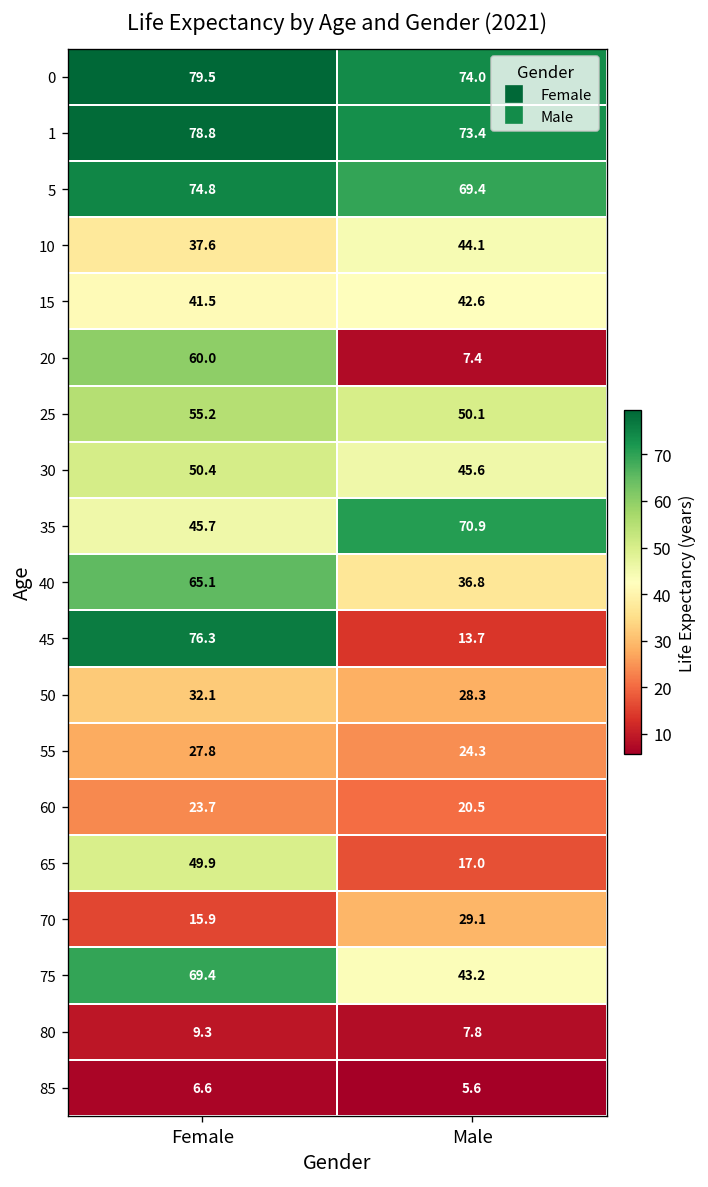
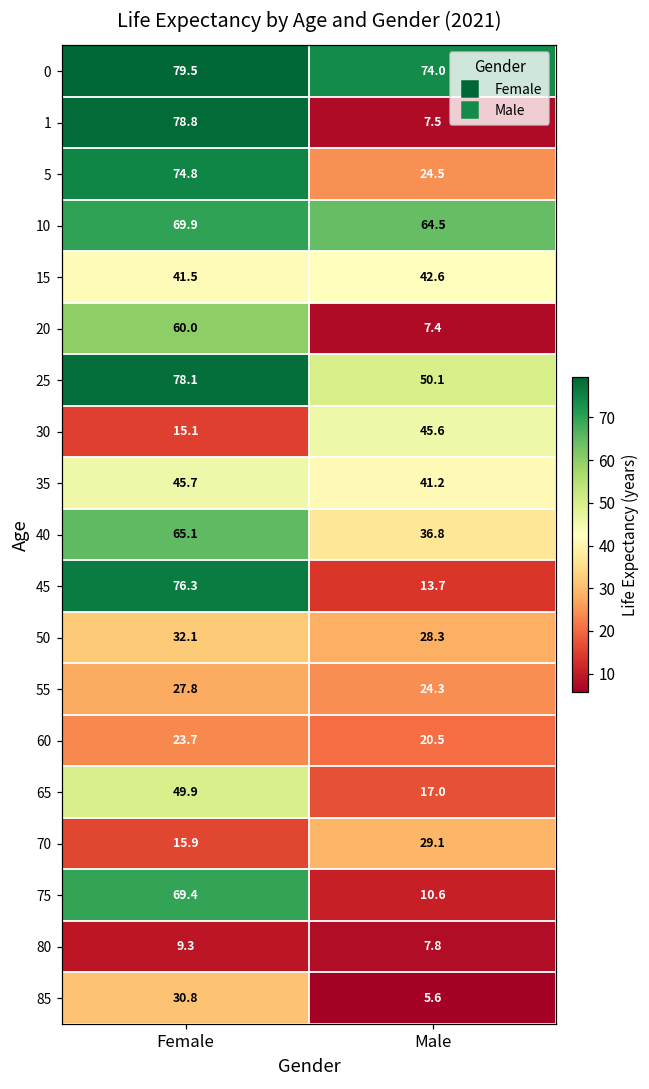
  {
    "0": {
      "Female": 79.5,
      "Male": 74.0
    },
    "1": {
      "Female": 78.8,
-     "Male": 73.4
+     "Male": 7.5
    },
    "5": {
      "Female": 74.8,
-     "Male": 69.4
+     "Male": 24.5
    },
    "10": {
-     "Female": 37.6,
-     "Male": 44.1
+     "Female": 69.9,
+     "Male": 64.5
    },
    "15": {
      "Female": 41.5,
      "Male": 42.6
    },
    "20": {
      "Female": 60.0,
      "Male": 7.4
    },
    "25": {
-     "Female": 55.2,
+     "Female": 78.1,
      "Male": 50.1
    },
    "30": {
-     "Female": 50.4,
+     "Female": 15.1,
      "Male": 45.6
    },
    "35": {
      "Female": 45.7,
-     "Male": 70.9
+     "Male": 41.2
    },
    "40": {
      "Female": 65.1,
      "Male": 36.8
    },
    "45": {
      "Female": 76.3,
      "Male": 13.7
    },
    "50": {
      "Female": 32.1,
      "Male": 28.3
    },
    "55": {
      "Female": 27.8,
      "Male": 24.3
    },
    "60": {
      "Female": 23.7,
      "Male": 20.5
    },
    "65": {
      "Female": 49.9,
      "Male": 17.0
    },
    "70": {
      "Female": 15.9,
      "Male": 29.1
    },
    "75": {
      "Female": 69.4,
-     "Male": 43.2
+     "Male": 10.6
    },
    "80": {
      "Female": 9.3,
      "Male": 7.8
    },
    "85": {
-     "Female": 6.6,
+     "Female": 30.8,
      "Male": 5.6
    }
  }
